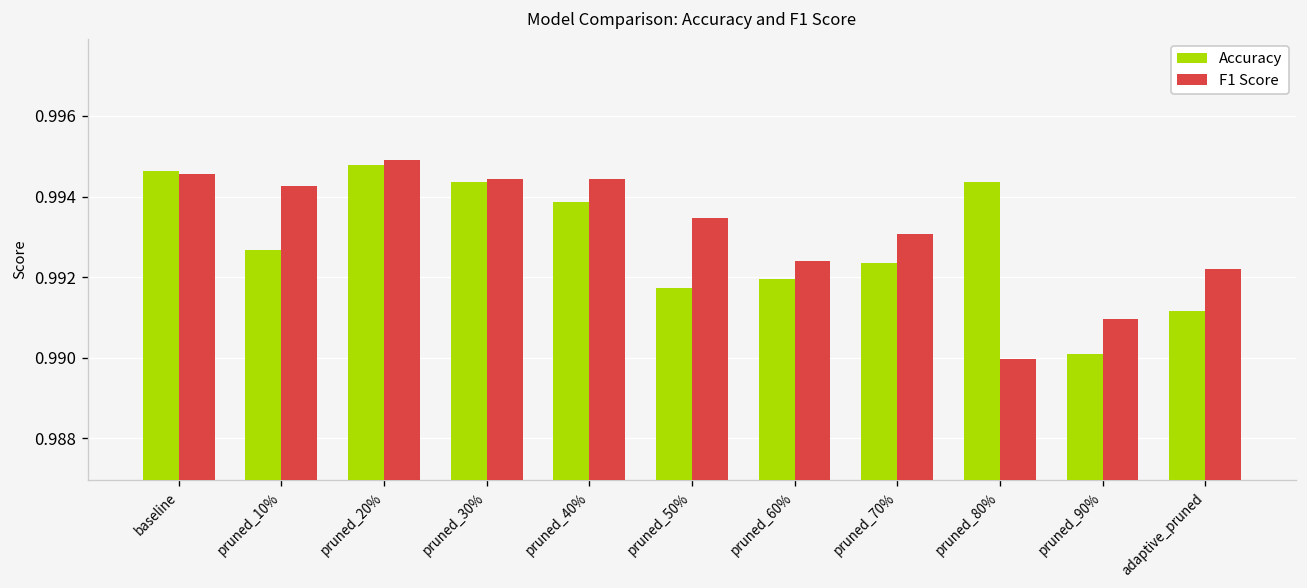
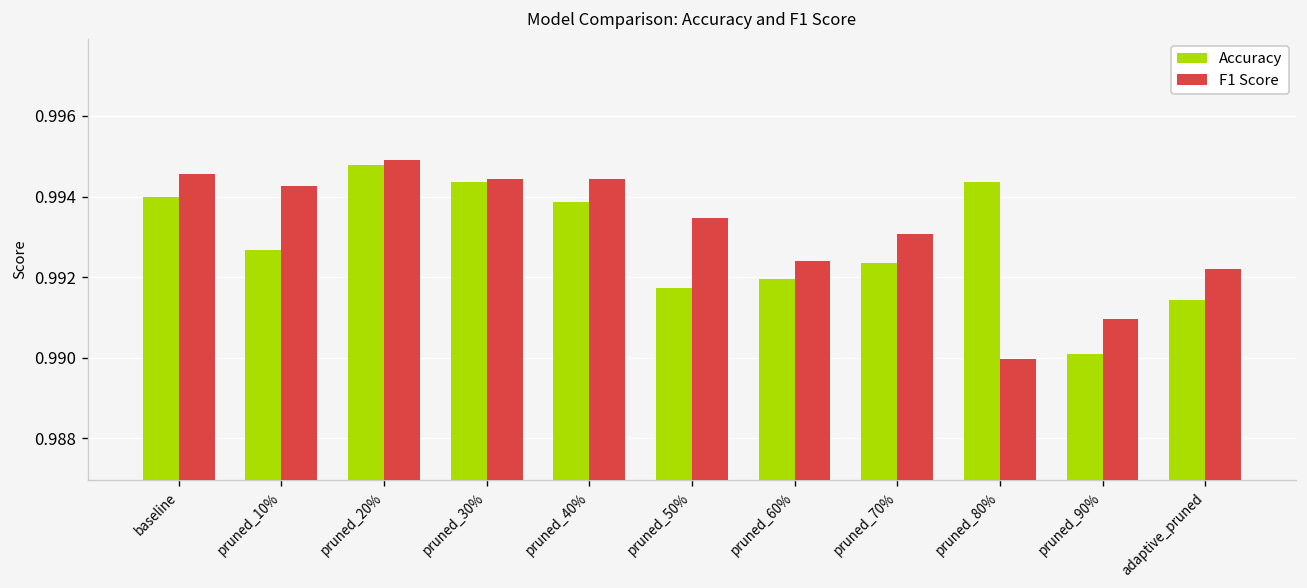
  {
    "Accuracy": {
-     "baseline": 0.9946,
+     "baseline": 0.9940,
      "pruned_10%": 0.9927,
      "pruned_20%": 0.9948,
      "pruned_30%": 0.9944,
      "pruned_40%": 0.9939,
      "pruned_50%": 0.9917,
      "pruned_60%": 0.9920,
      "pruned_70%": 0.9923,
      "pruned_80%": 0.9944,
      "pruned_90%": 0.9901,
-     "adaptive_pruned": 0.9912
+     "adaptive_pruned": 0.9914
    },
    "F1 Score": {
      "baseline": 0.9945,
      "pruned_10%": 0.9943,
      "pruned_20%": 0.9949,
      "pruned_30%": 0.9944,
      "pruned_40%": 0.9944,
      "pruned_50%": 0.9935,
      "pruned_60%": 0.9924,
      "pruned_70%": 0.9931,
      "pruned_80%": 0.9900,
      "pruned_90%": 0.9910,
      "adaptive_pruned": 0.9922
    }
  }
